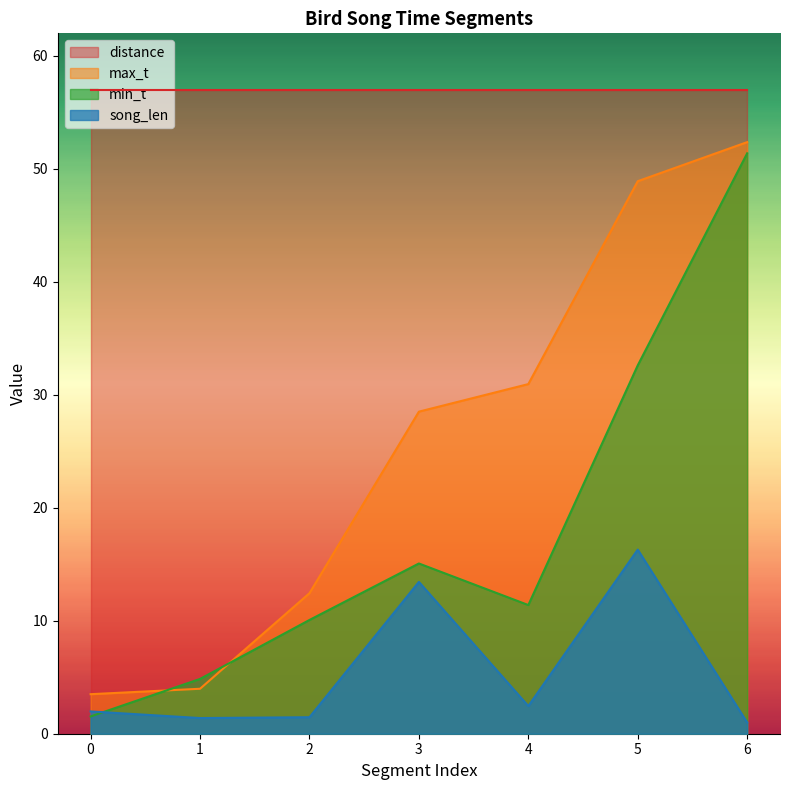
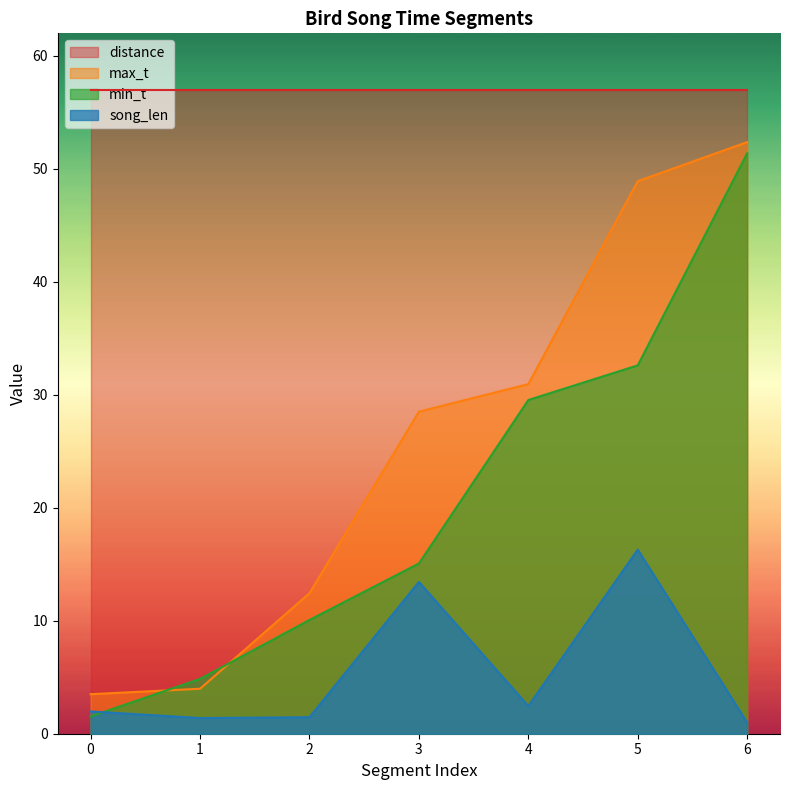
  {
    "distance": {
      "1": 57.0,
      "2": 57.0,
      "3": 57.0,
      "4": 57.0,
      "5": 57.0,
      "6": 57.0
    },
    "max_t": {
      "0": 3.5,
      "1": 4.0,
      "2": 12.4,
      "3": 28.5,
      "4": 31.0,
      "5": 48.9,
      "6": 52.4
    },
    "min_t": {
      "0": 1.5,
      "1": 4.9,
      "2": 10.1,
      "3": 15.1,
-     "4": 11.4,
+     "4": 29.5,
      "5": 32.6,
      "6": 51.4
    },
    "song_len": {
      "0": 2.0,
      "1": 1.4,
      "2": 1.5,
      "3": 13.4,
      "4": 2.5,
      "5": 16.3,
      "6": 1.0
    }
  }
